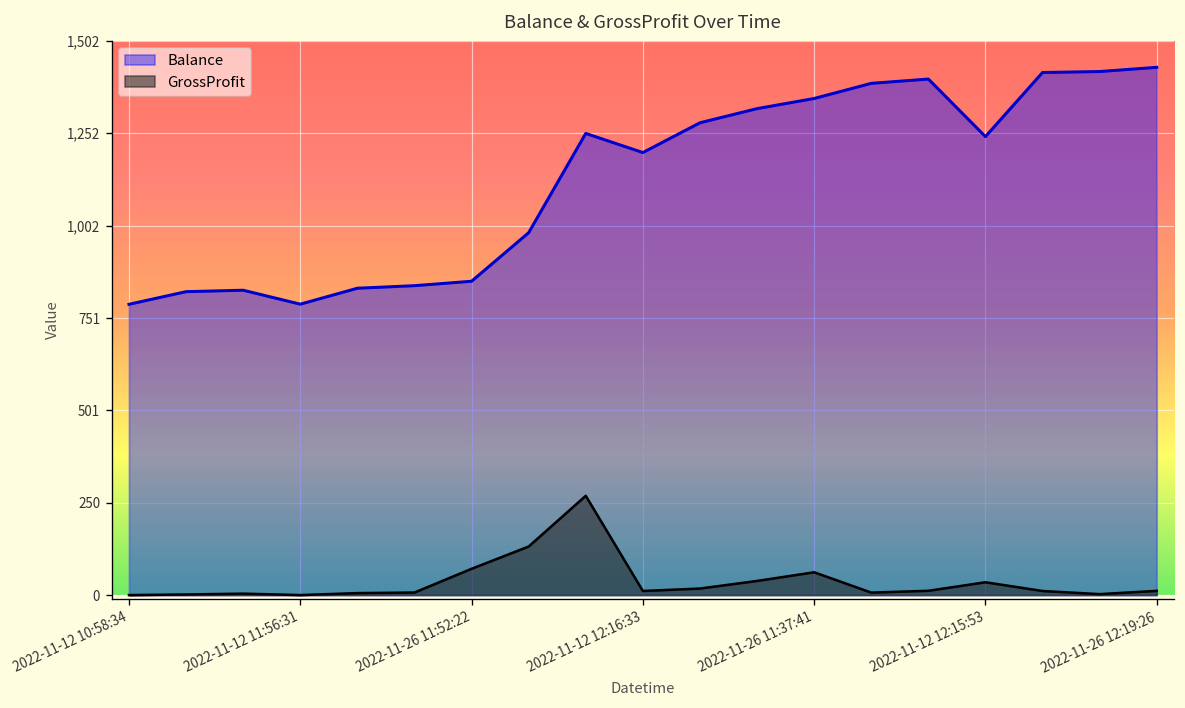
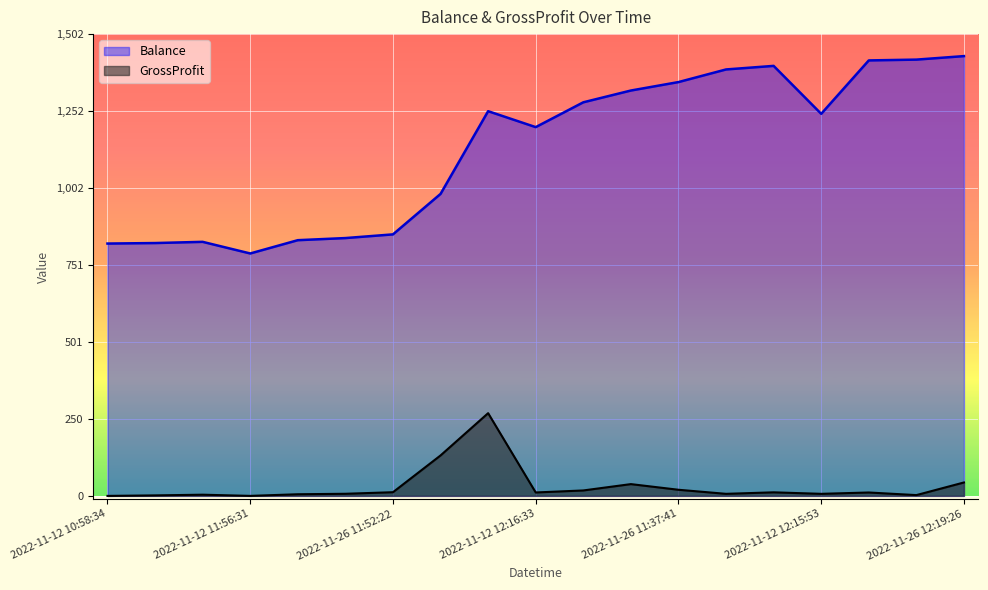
  {
    "Balance": {
-     "2022-11-12 10:58:34": "790",
+     "2022-11-12 10:58:34": "820",
      "2022-11-12 11:56:31": "790",
      "2022-11-26 11:52:22": "850",
      "2022-11-12 12:16:33": "1,200",
      "2022-11-26 11:37:41": "1,350",
      "2022-11-12 12:15:53": "1,240",
      "2022-11-26 12:19:26": "1,430"
    },
    "GrossProfit": {
      "2022-11-12 10:58:34": "0",
      "2022-11-12 11:56:31": "0",
-     "2022-11-26 11:52:22": "70",
+     "2022-11-26 11:52:22": "10",
      "2022-11-12 12:16:33": "10",
-     "2022-11-26 11:37:41": "60",
-     "2022-11-12 12:15:53": "30",
-     "2022-11-26 12:19:26": "10"
+     "2022-11-26 11:37:41": "20",
+     "2022-11-12 12:15:53": "10",
+     "2022-11-26 12:19:26": "40"
    }
  }
